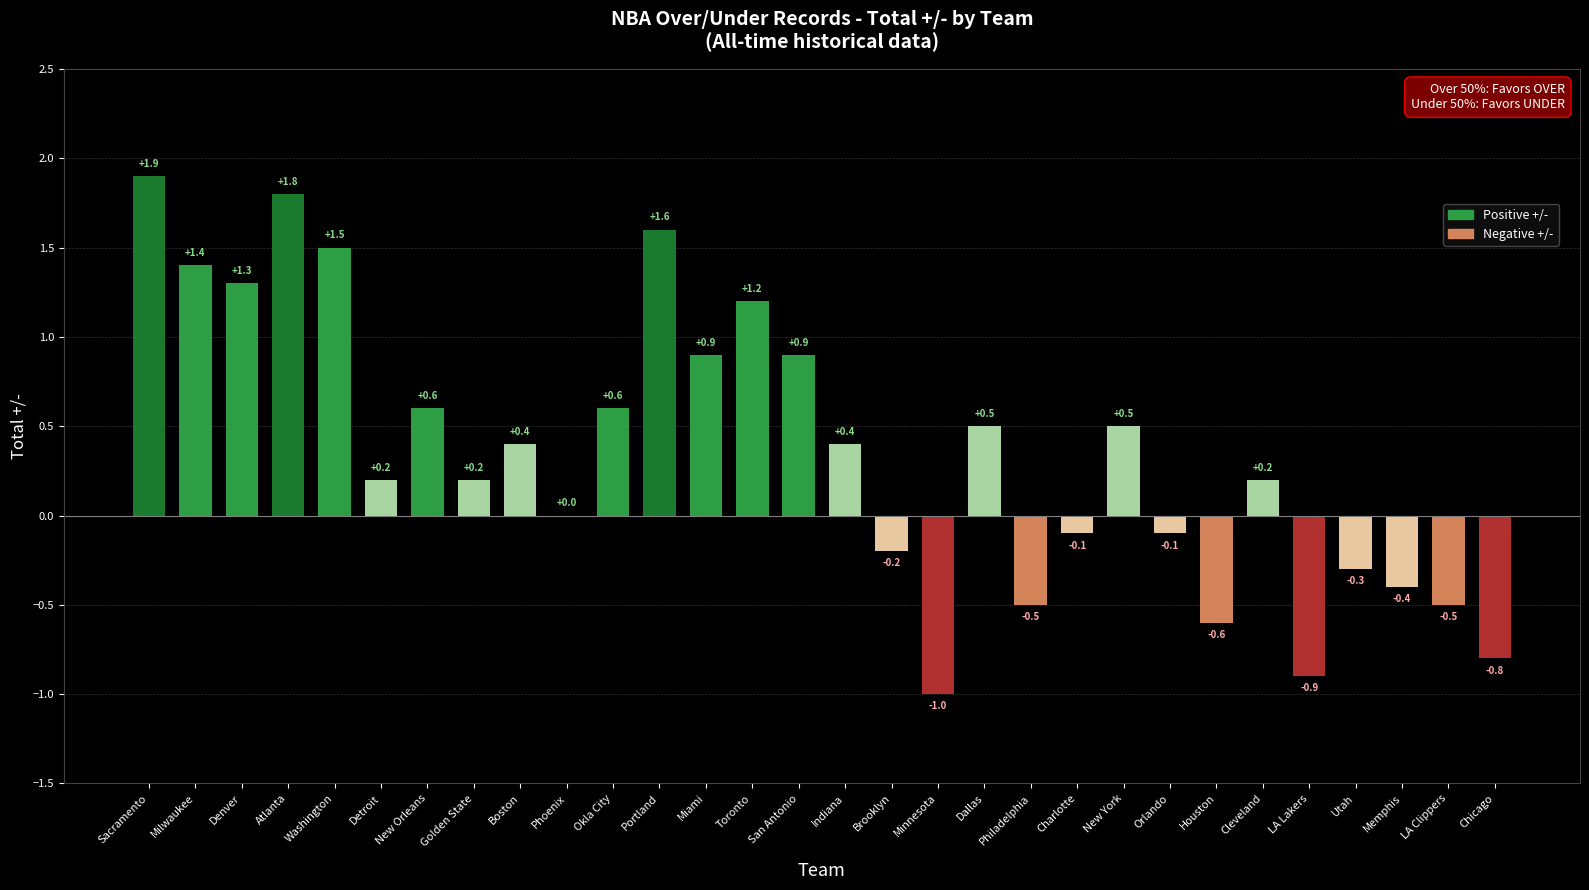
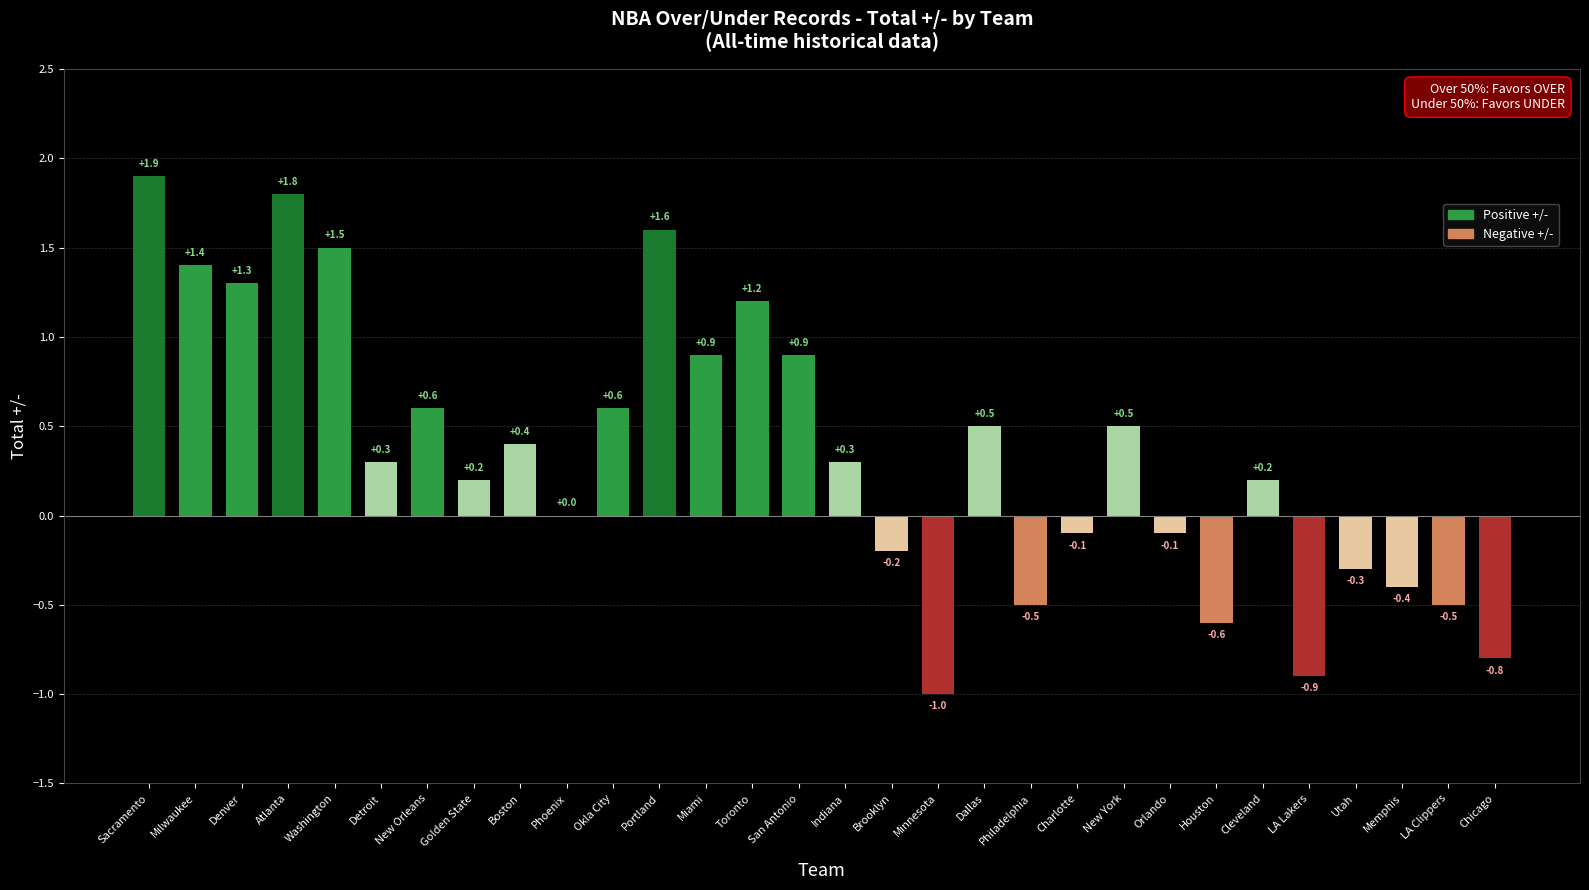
  {
    "Sacramento": "+1.9",
    "Milwaukee": "+1.4",
    "Denver": "+1.3",
    "Atlanta": "+1.8",
    "Washington": "+1.5",
-   "Detroit": "+0.2",
+   "Detroit": "+0.3",
    "New Orleans": "+0.6",
    "Golden State": "+0.2",
    "Boston": "+0.4",
    "Phoenix": "+0.0",
    "Okla City": "+0.6",
    "Portland": "+1.6",
    "Miami": "+0.9",
    "Toronto": "+1.2",
    "San Antonio": "+0.9",
-   "Indiana": "+0.4",
+   "Indiana": "+0.3",
    "Brooklyn": "-0.2",
    "Minnesota": "-1.0",
    "Dallas": "+0.5",
    "Philadelphia": "-0.5",
    "Charlotte": "-0.1",
    "New York": "+0.5",
    "Orlando": "-0.1",
    "Houston": "-0.6",
    "Cleveland": "+0.2",
    "LA Lakers": "-0.9",
    "Utah": "-0.3",
    "Memphis": "-0.4",
    "LA Clippers": "-0.5",
    "Chicago": "-0.8"
  }
